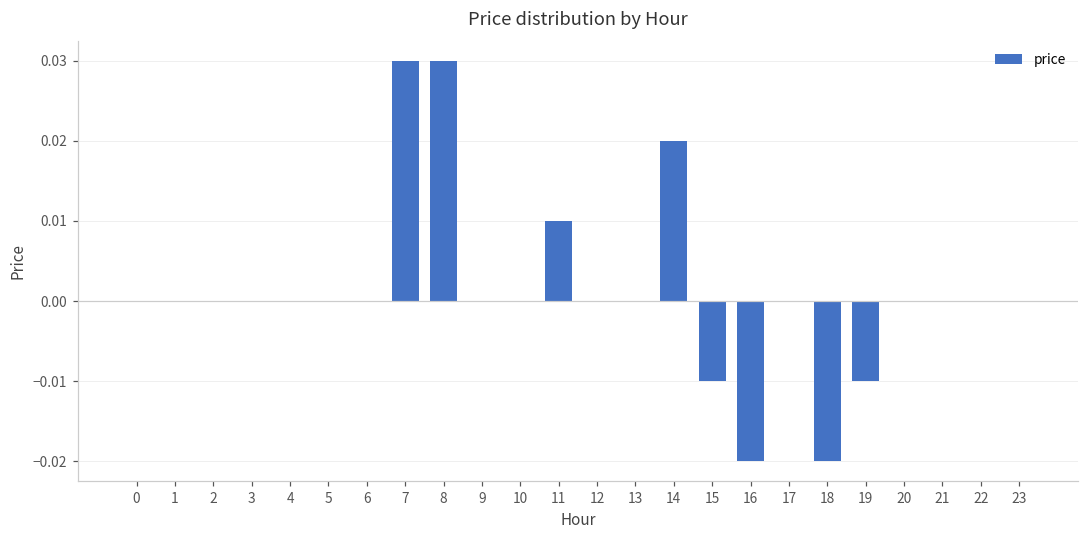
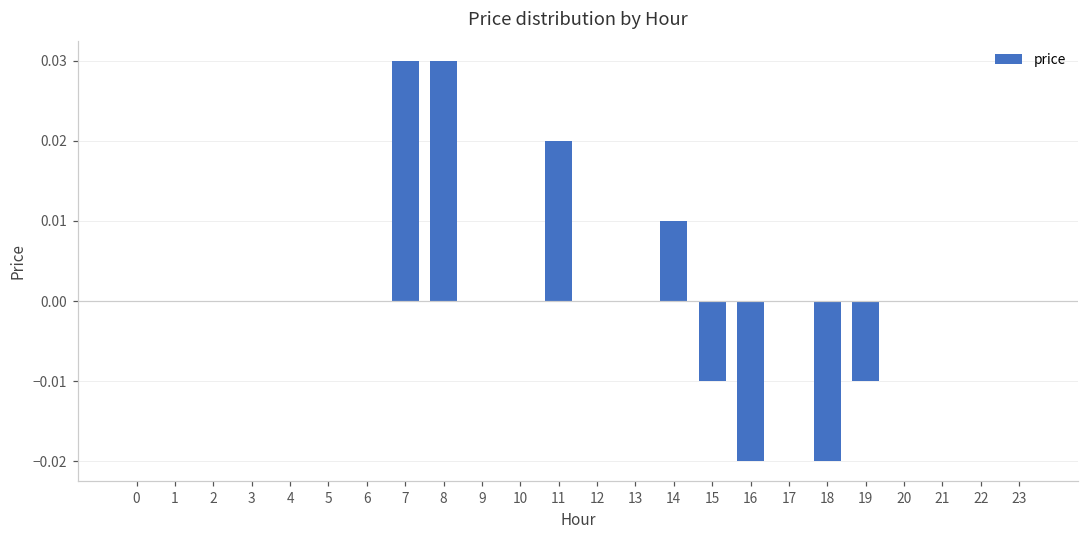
  {
    "0": 0.00,
    "1": 0.00,
    "2": 0.00,
    "3": 0.00,
    "4": 0.00,
    "5": 0.00,
    "6": 0.00,
    "7": 0.03,
    "8": 0.03,
    "9": 0.00,
    "10": 0.00,
-   "11": 0.01,
+   "11": 0.02,
    "12": 0.00,
    "13": 0.00,
-   "14": 0.02,
+   "14": 0.01,
    "15": -0.01,
    "16": -0.02,
    "17": 0.00,
    "18": -0.02,
    "19": -0.01,
    "20": 0.00,
    "21": 0.00,
    "22": 0.00,
    "23": 0.00
  }
